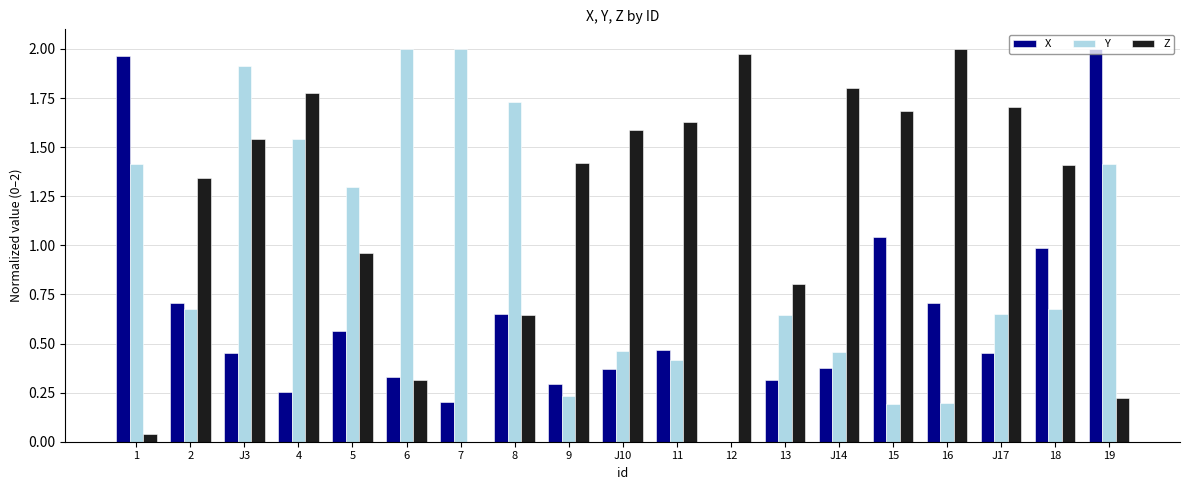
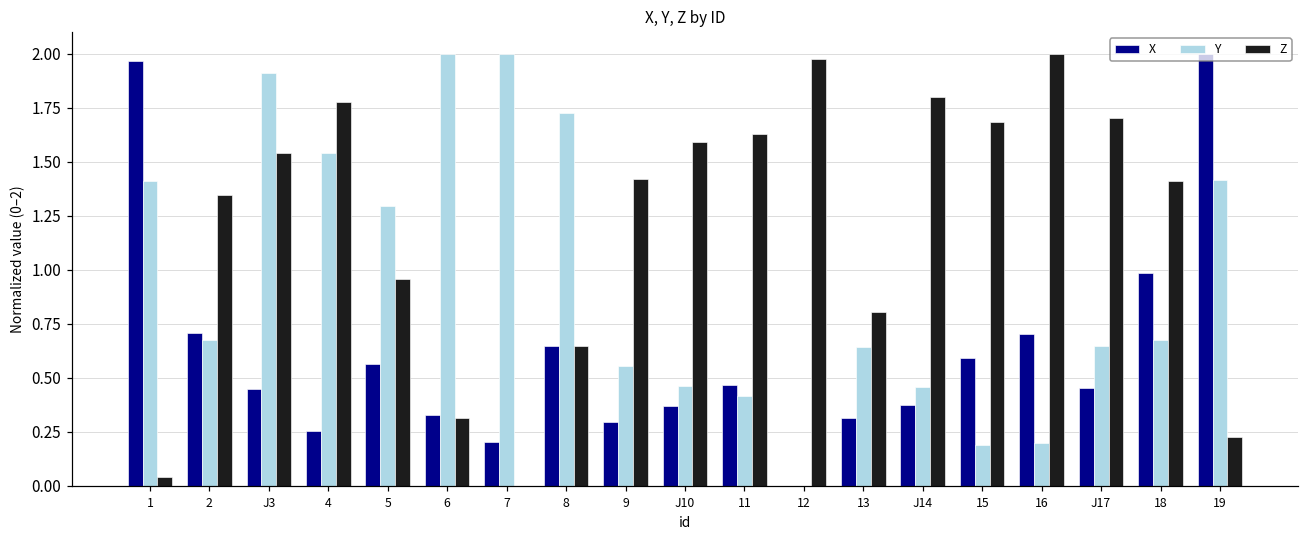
  {
    "X": {
      "1": 1.97,
      "2": 0.71,
      "J3": 0.45,
      "4": 0.25,
      "5": 0.57,
      "6": 0.33,
      "7": 0.20,
      "8": 0.65,
      "9": 0.29,
      "J10": 0.37,
      "11": 0.47,
      "12": 0.00,
      "13": 0.31,
      "J14": 0.37,
-     "15": 1.04,
+     "15": 0.59,
      "16": 0.70,
      "J17": 0.45,
      "18": 0.99
    },
    "Y": {
      "1": 1.41,
      "2": 0.68,
      "J3": 1.91,
      "4": 1.54,
      "5": 1.30,
      "6": 2.00,
      "7": 2.00,
      "8": 1.73,
-     "9": 0.23,
+     "9": 0.56,
      "J10": 0.46,
      "11": 0.42,
      "12": 0.00,
      "13": 0.64,
      "J14": 0.46,
      "15": 0.19,
      "16": 0.20,
      "J17": 0.65,
      "18": 0.68,
      "19": 1.41
    },
    "Z": {
      "1": 0.04,
      "2": 1.35,
      "J3": 1.54,
      "4": 1.78,
      "5": 0.96,
      "6": 0.31,
      "7": 0.00,
      "8": 0.65,
      "9": 1.42,
      "J10": 1.59,
      "11": 1.63,
      "12": 1.97,
      "13": 0.80,
      "J14": 1.80,
      "15": 1.69,
      "16": 2.00,
      "J17": 1.71,
      "18": 1.41,
      "19": 0.22
    }
  }
